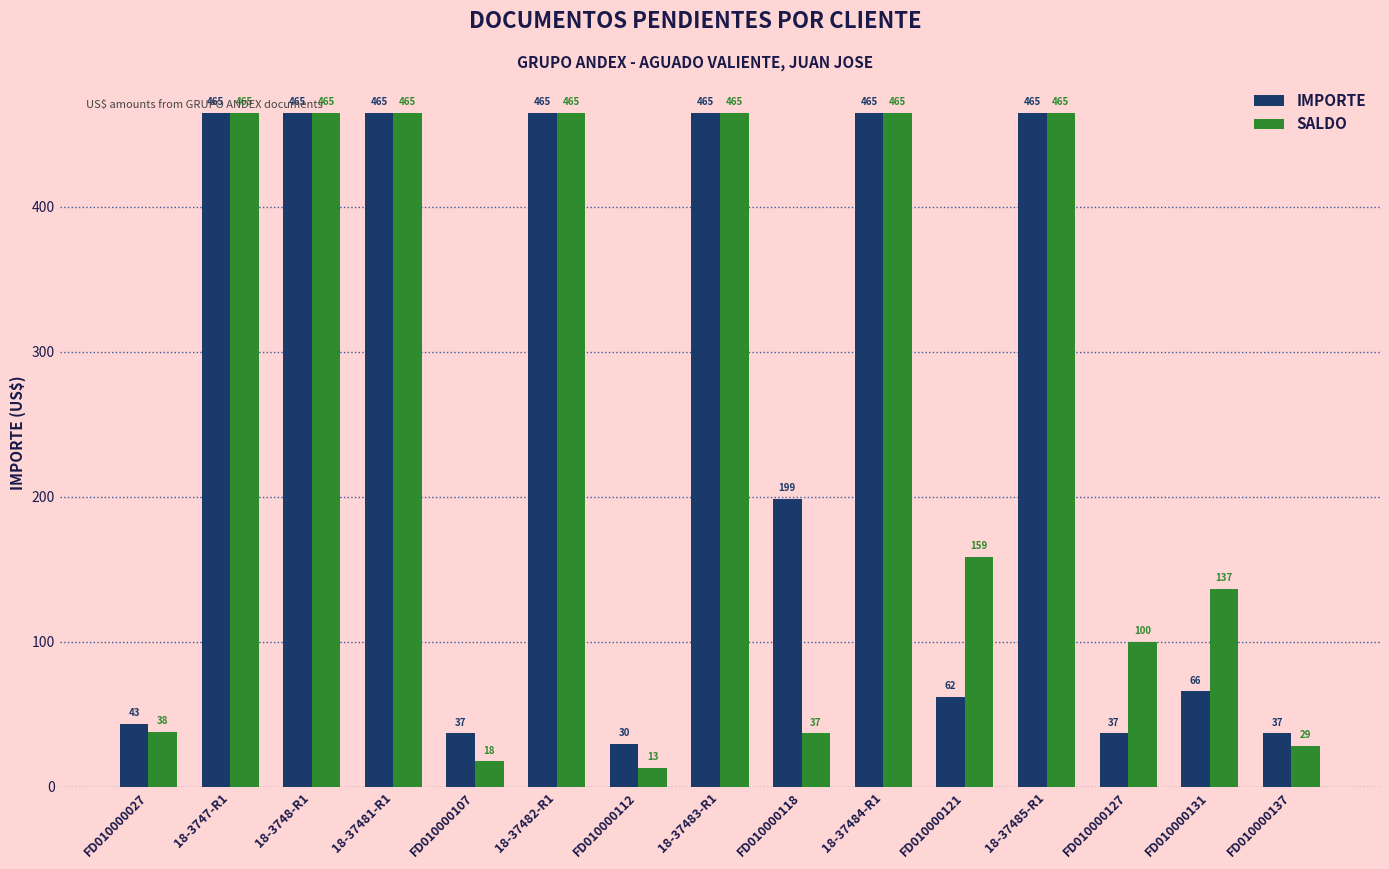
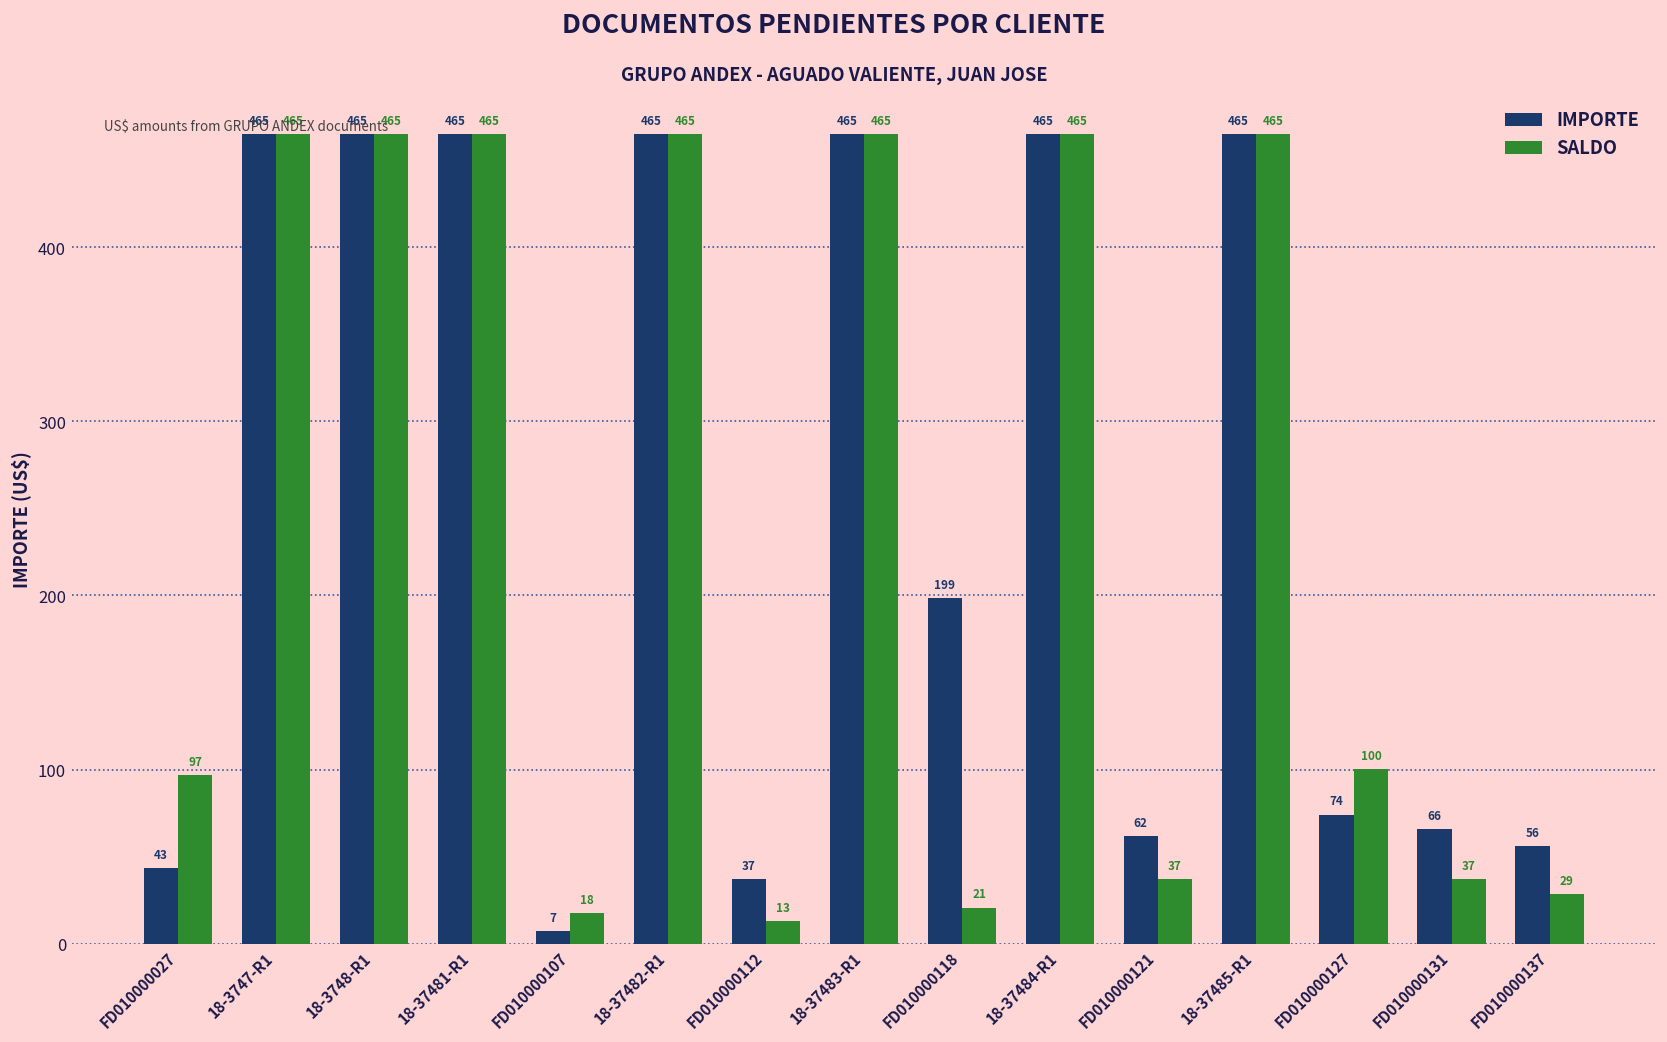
  {
    "IMPORTE": {
      "FD010000027": 43,
      "18-37481-R1": 465,
-     "FD010000107": 37,
+     "FD010000107": 7,
      "18-37482-R1": 465,
-     "FD010000112": 30,
+     "FD010000112": 37,
      "18-37483-R1": 465,
      "FD010000118": 199,
      "18-37484-R1": 465,
      "FD010000121": 62,
      "18-37485-R1": 465,
-     "FD010000127": 37,
+     "FD010000127": 74,
      "FD010000131": 66,
-     "FD010000137": 37
+     "FD010000137": 56
    },
    "SALDO": {
-     "FD010000027": 38,
+     "FD010000027": 97,
      "18-37481-R1": 465,
      "FD010000107": 18,
      "18-37482-R1": 465,
      "FD010000112": 13,
      "18-37483-R1": 465,
-     "FD010000118": 37,
+     "FD010000118": 21,
      "18-37484-R1": 465,
-     "FD010000121": 159,
+     "FD010000121": 37,
      "18-37485-R1": 465,
      "FD010000127": 100,
-     "FD010000131": 137,
+     "FD010000131": 37,
      "FD010000137": 29
    }
  }
